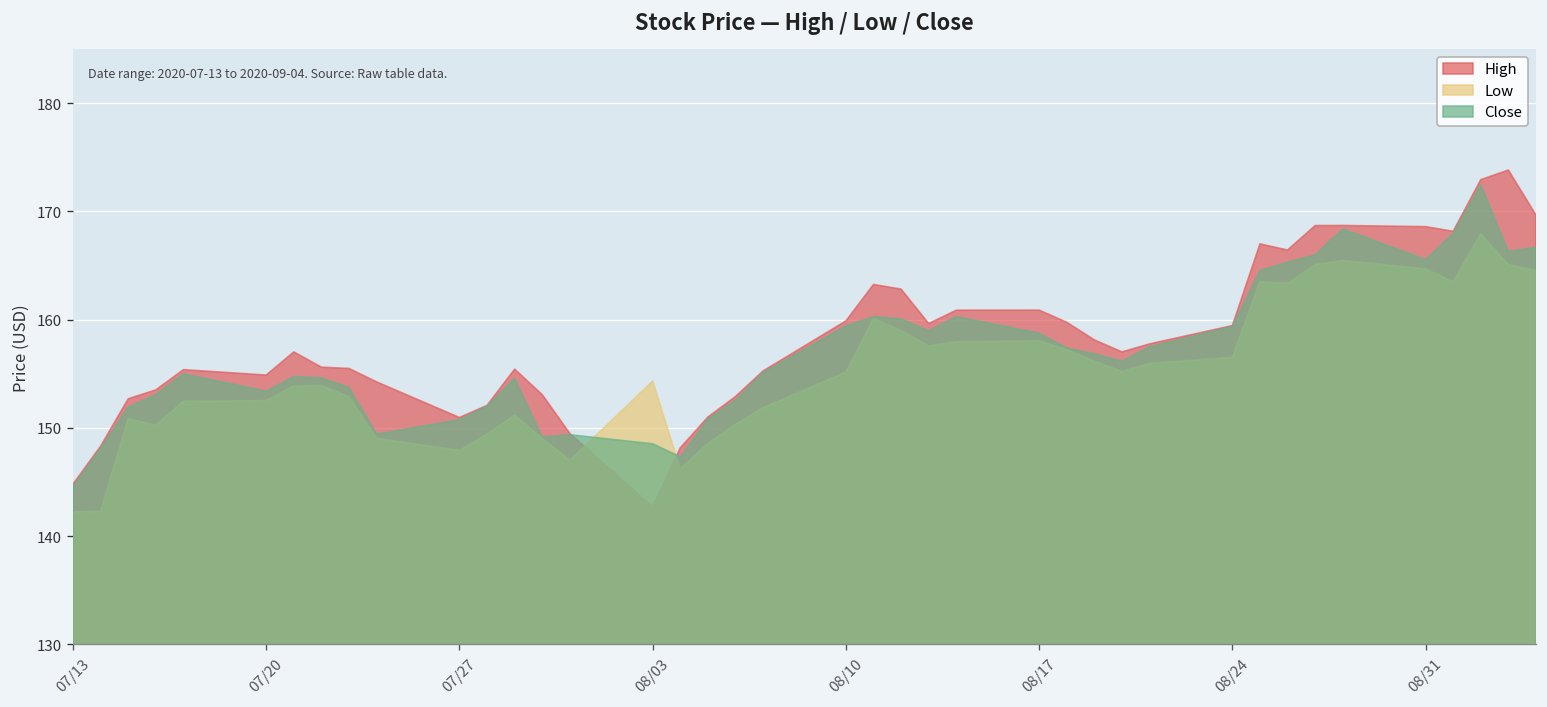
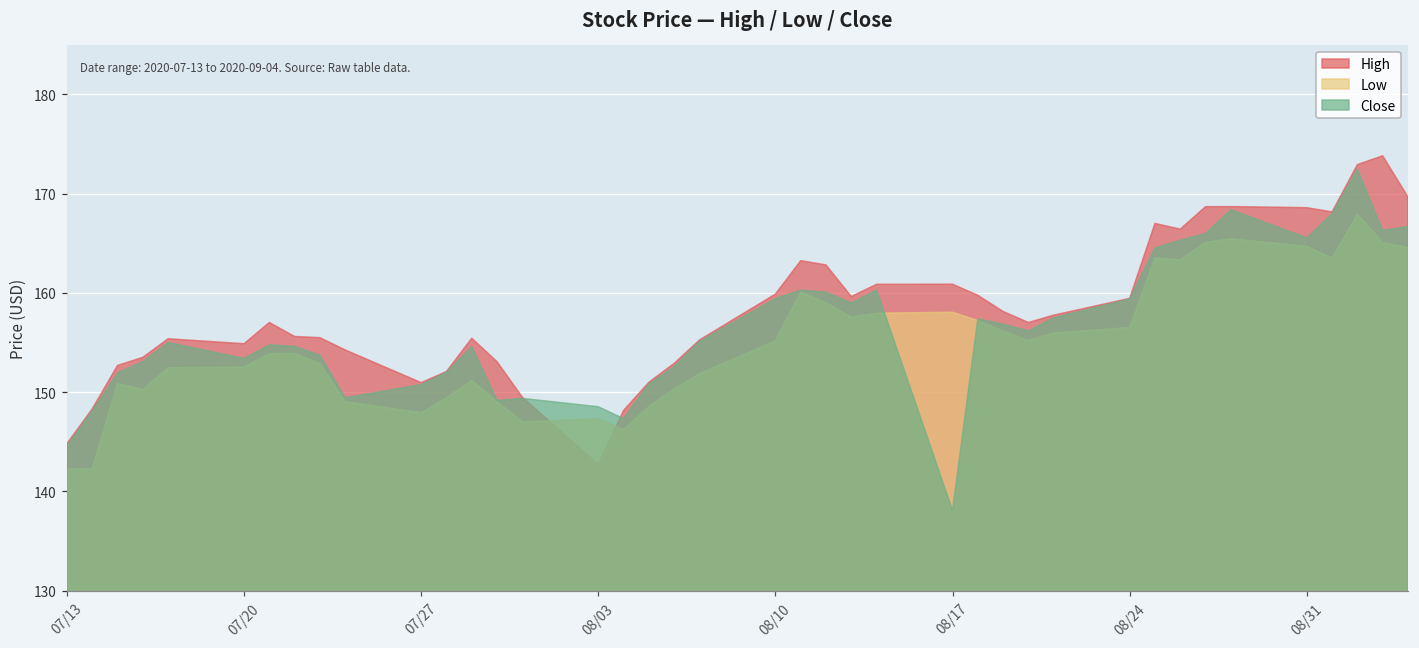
  {
    "High": {
      "07/20": 155,
      "08/03": 143,
      "08/10": 160,
      "08/17": 161,
      "08/31": 169
    },
    "Low": {
      "07/13": 142,
      "07/20": 153,
      "07/27": 148,
-     "08/03": 154,
+     "08/03": 147,
      "08/10": 155,
      "08/17": 158,
      "08/24": 157,
      "08/31": 165
    },
    "Close": {
      "07/20": 153,
      "08/03": 149,
      "08/10": 159,
-     "08/17": 159,
+     "08/17": 138,
      "08/31": 166
    }
  }
